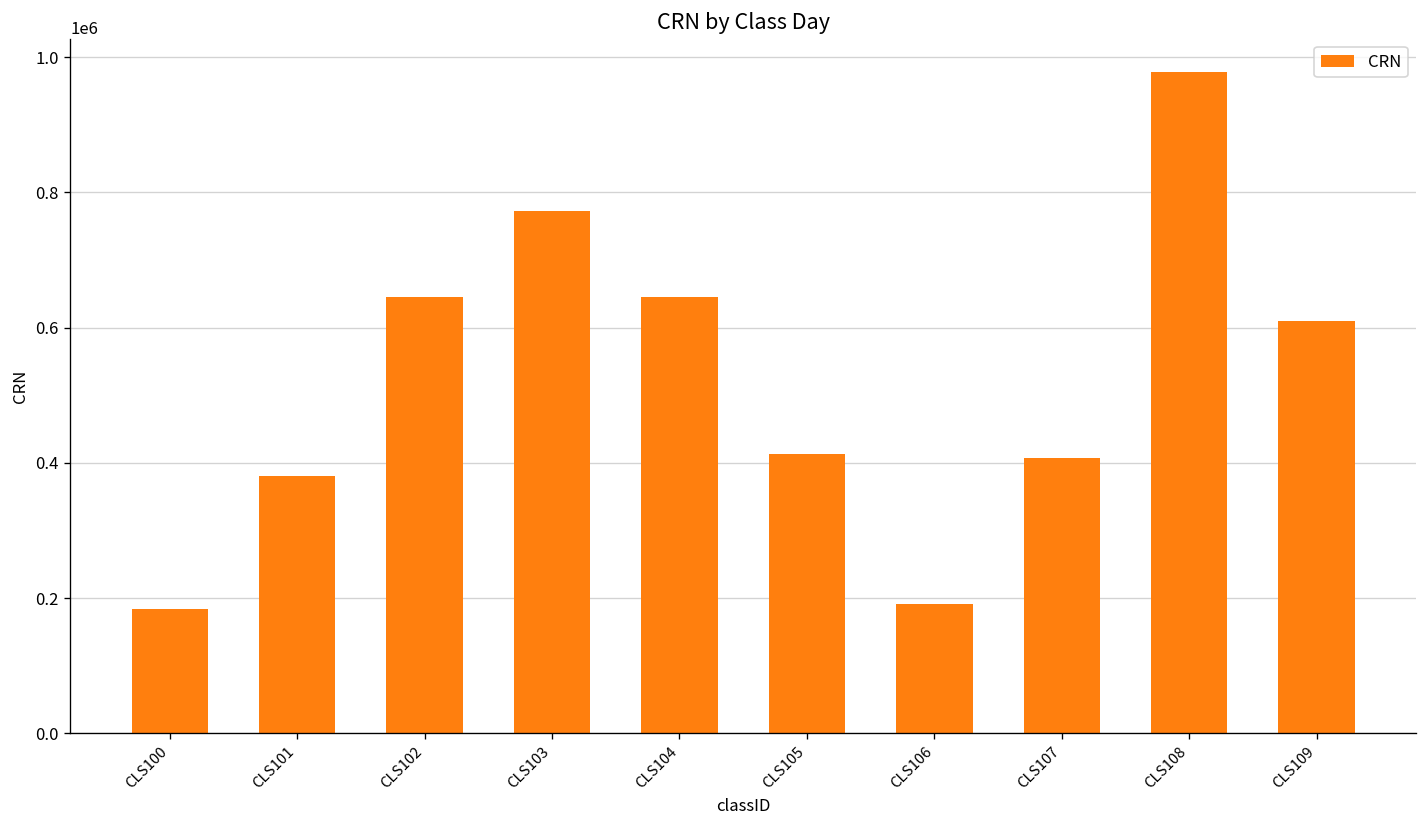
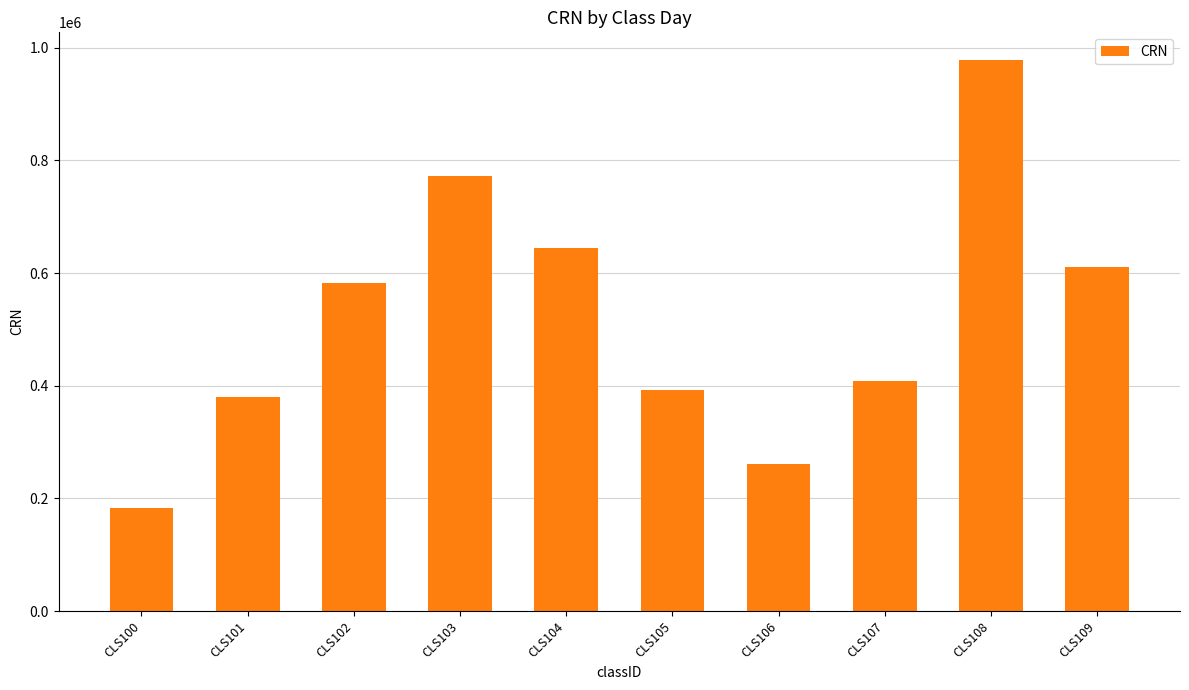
  {
    "CLS100": 180000,
    "CLS101": 380000,
-   "CLS102": 650000,
+   "CLS102": 580000,
    "CLS103": 770000,
    "CLS104": 650000,
-   "CLS105": 410000,
-   "CLS106": 190000,
+   "CLS105": 390000,
+   "CLS106": 260000,
    "CLS107": 410000,
    "CLS108": 980000,
    "CLS109": 610000
  }
